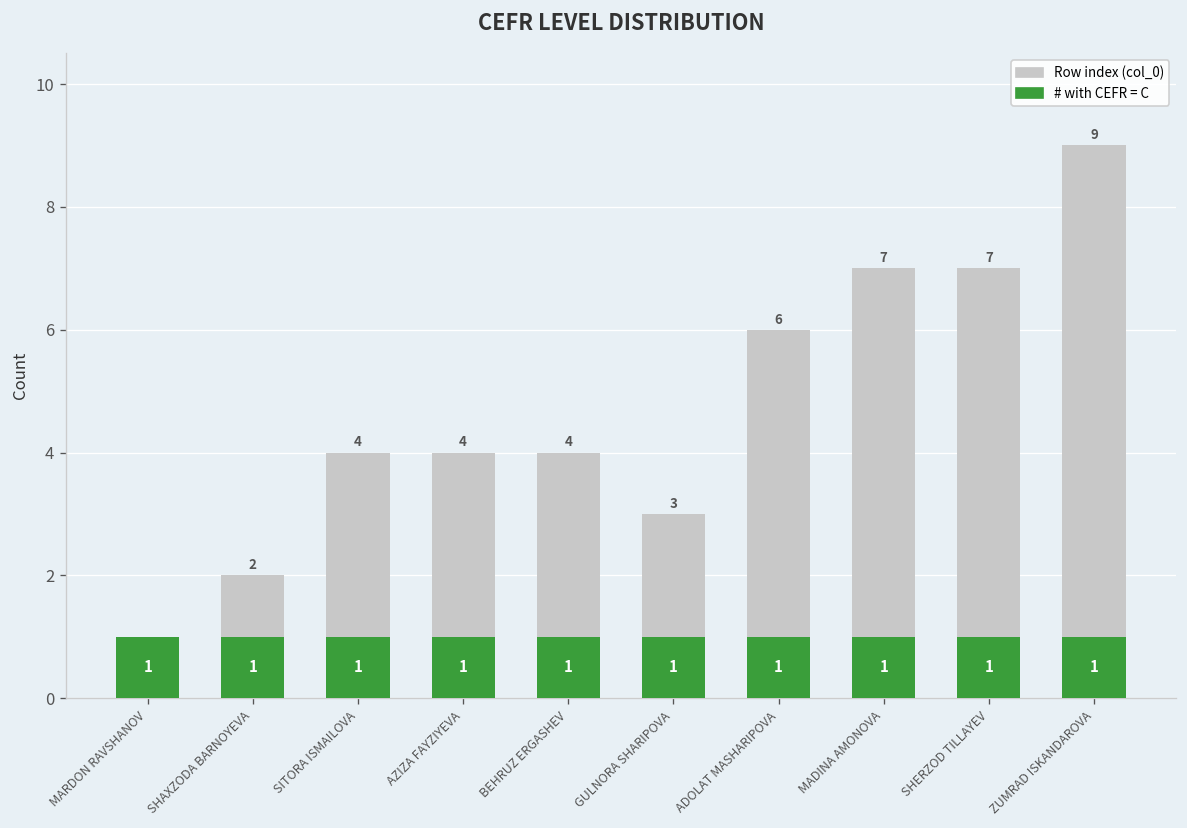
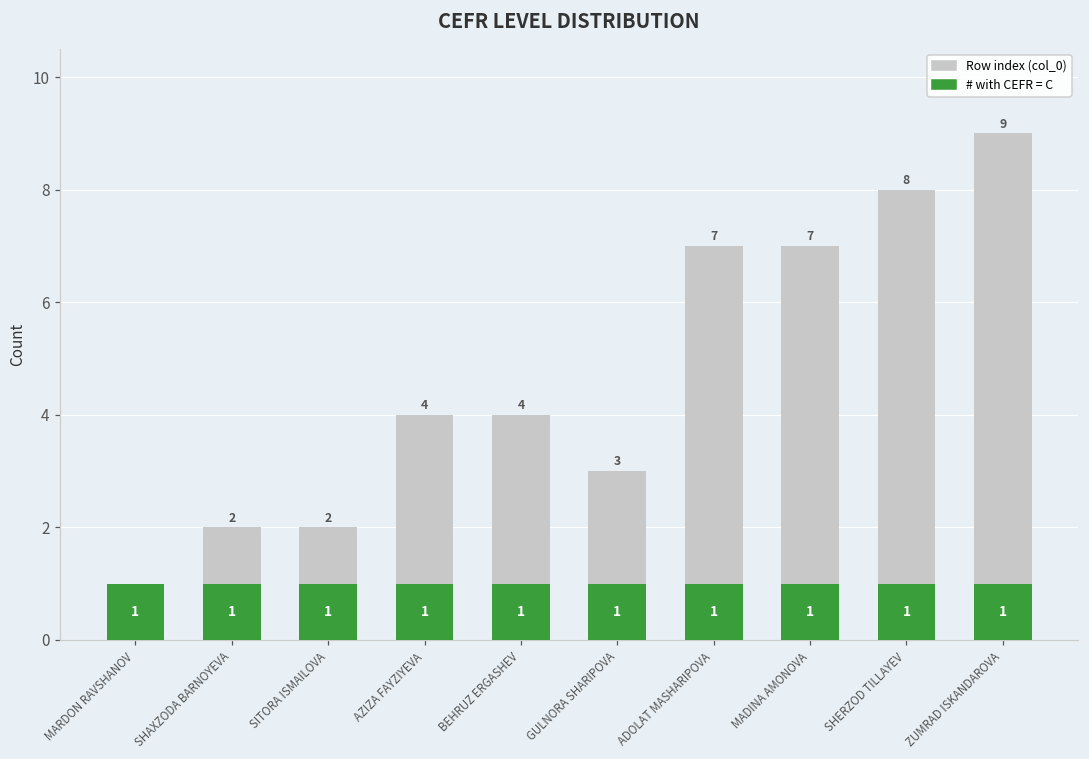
  {
    "Row index (col_0)": {
      "SHAXZODA BARNOYEVA": 2,
-     "SITORA ISMAILOVA": 4,
+     "SITORA ISMAILOVA": 2,
      "AZIZA FAYZIYEVA": 4,
      "BEHRUZ ERGASHEV": 4,
      "GULNORA SHARIPOVA": 3,
-     "ADOLAT MASHARIPOVA": 6,
+     "ADOLAT MASHARIPOVA": 7,
      "MADINA AMONOVA": 7,
-     "SHERZOD TILLAYEV": 7,
+     "SHERZOD TILLAYEV": 8,
      "ZUMRAD ISKANDAROVA": 9
    },
    "# with CEFR = C": {
      "MARDON RAVSHANOV": 1
    }
  }
